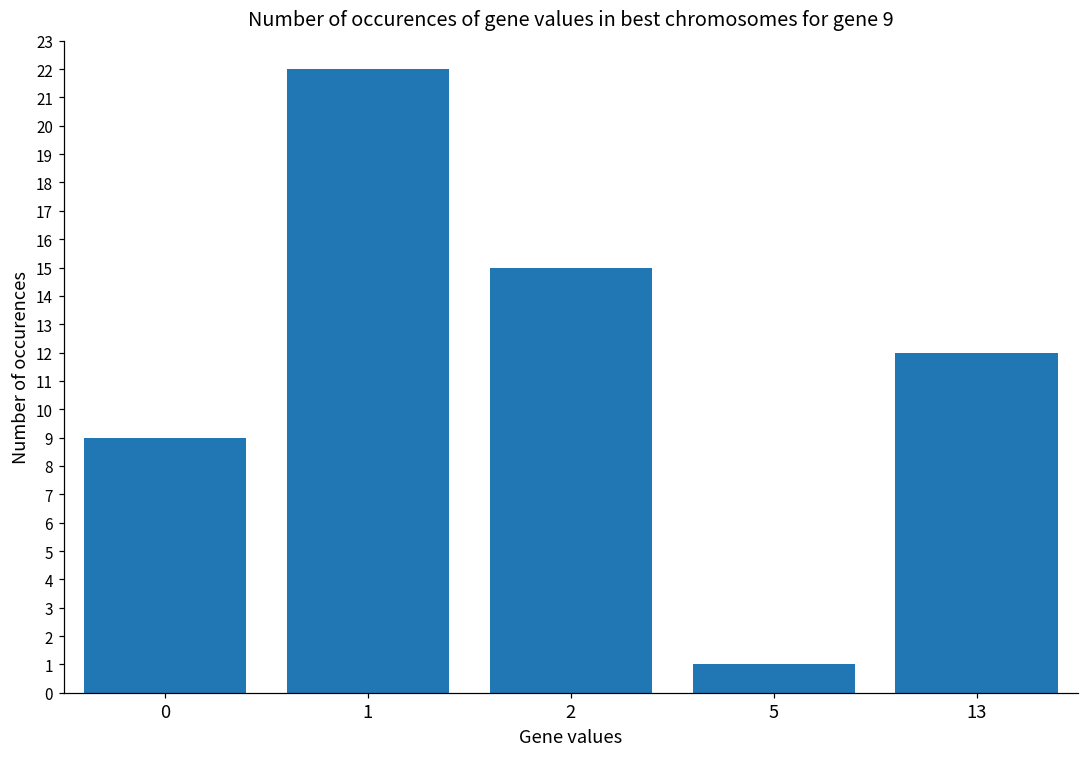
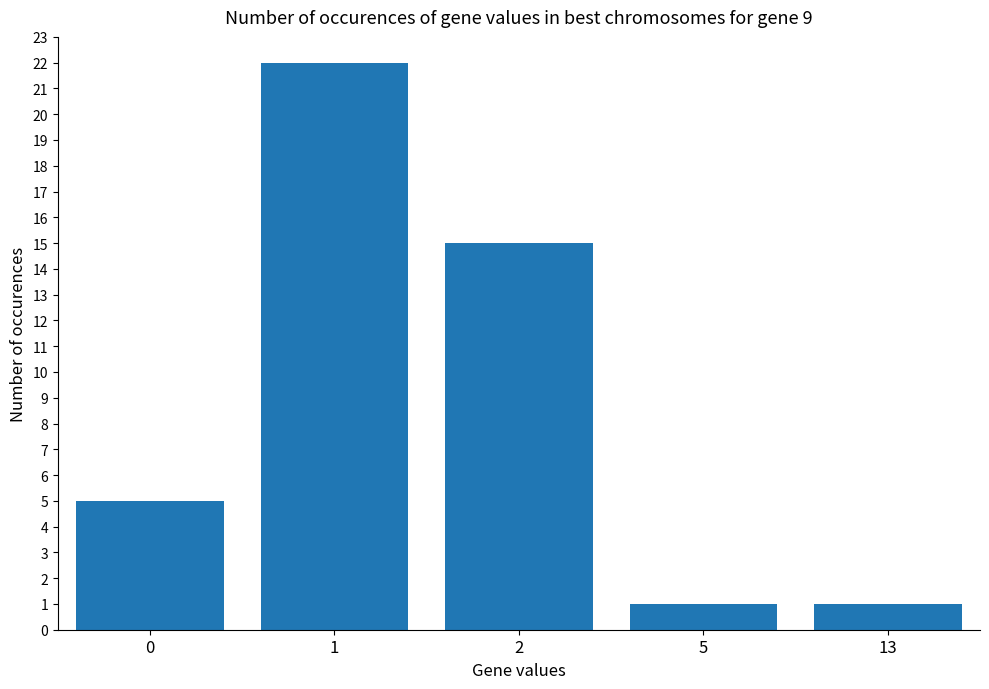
  {
-   "0": 9,
+   "0": 5,
    "1": 22,
    "2": 15,
    "5": 1,
-   "13": 12
+   "13": 1
  }
